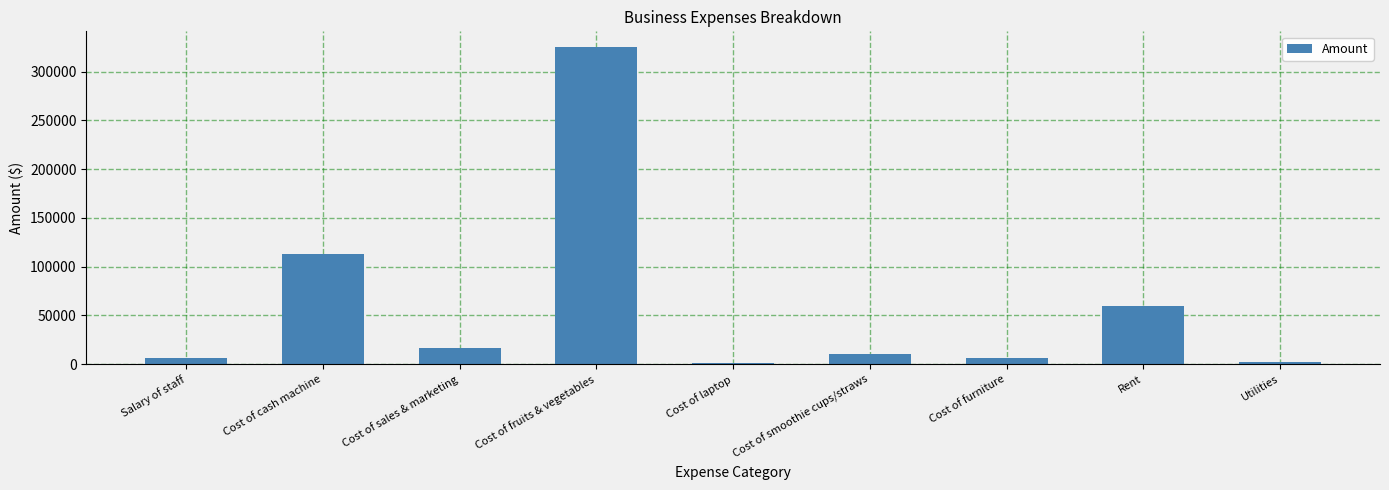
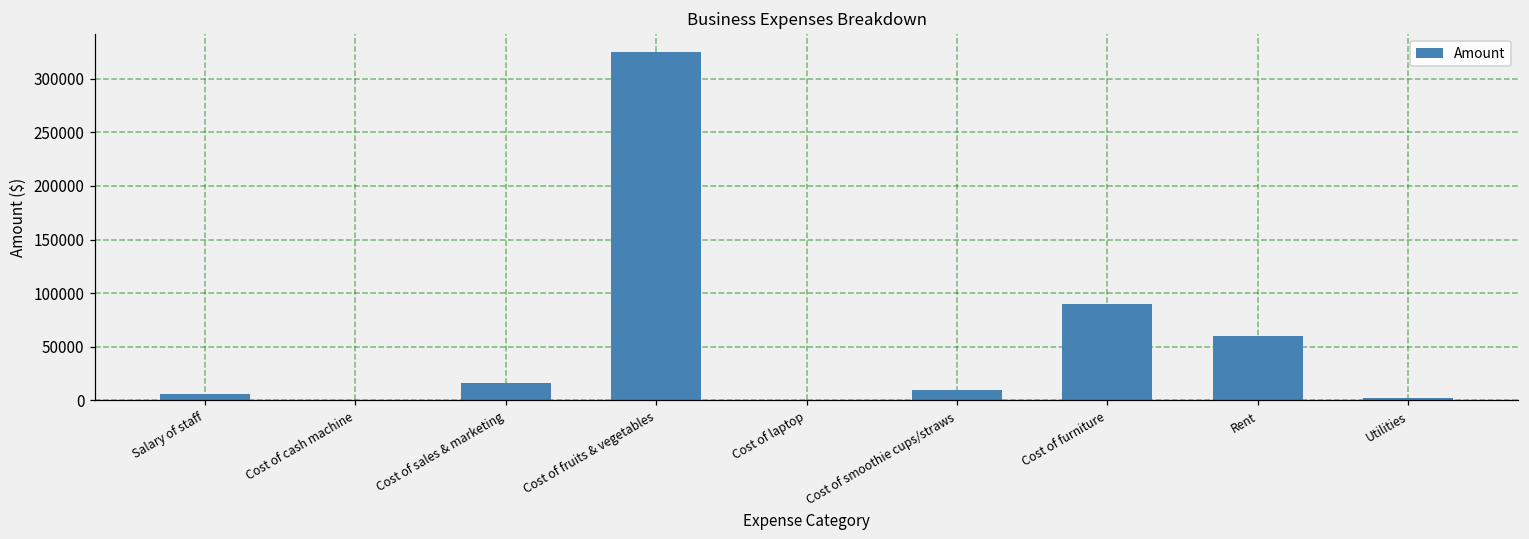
  {
    "Salary of staff": 10000,
-   "Cost of cash machine": 110000,
+   "Cost of cash machine": 0,
    "Cost of sales & marketing": 20000,
    "Cost of fruits & vegetables": 330000,
    "Cost of smoothie cups/straws": 10000,
-   "Cost of furniture": 10000,
+   "Cost of furniture": 90000,
    "Rent": 60000
  }
